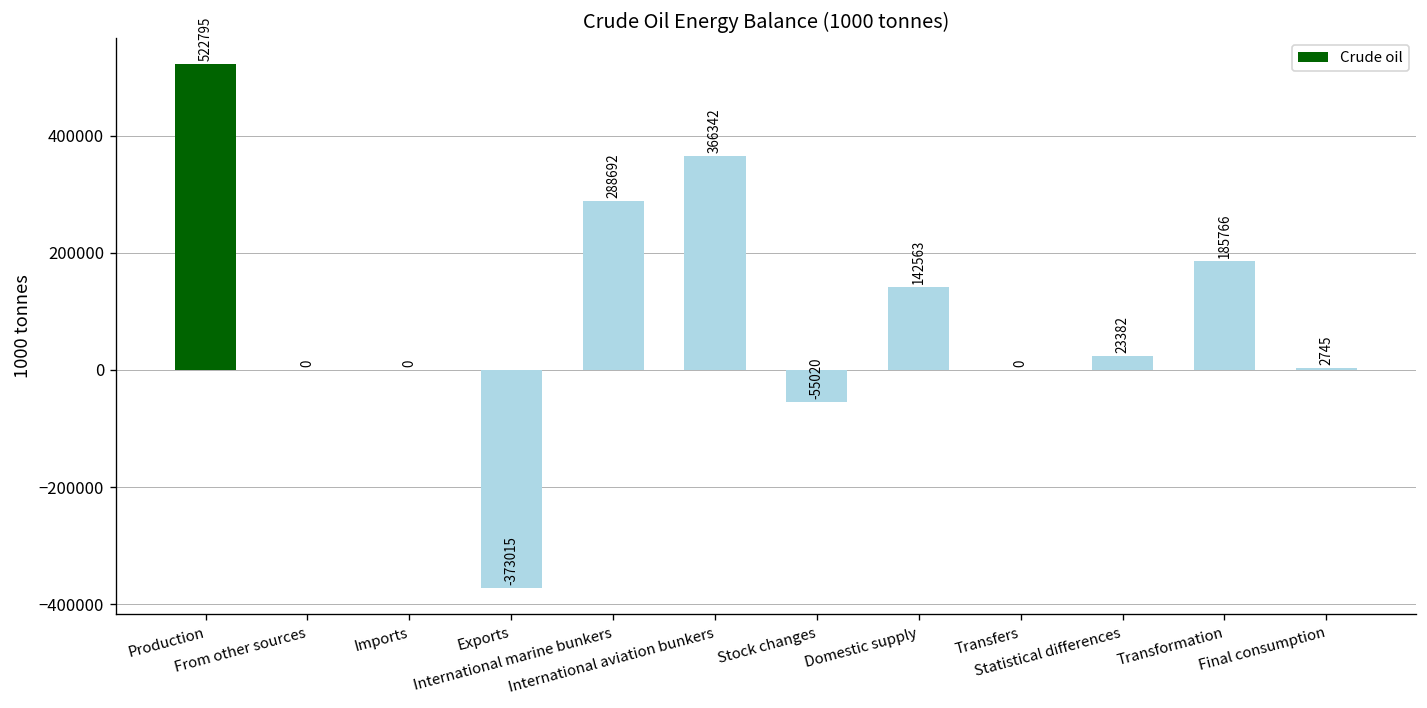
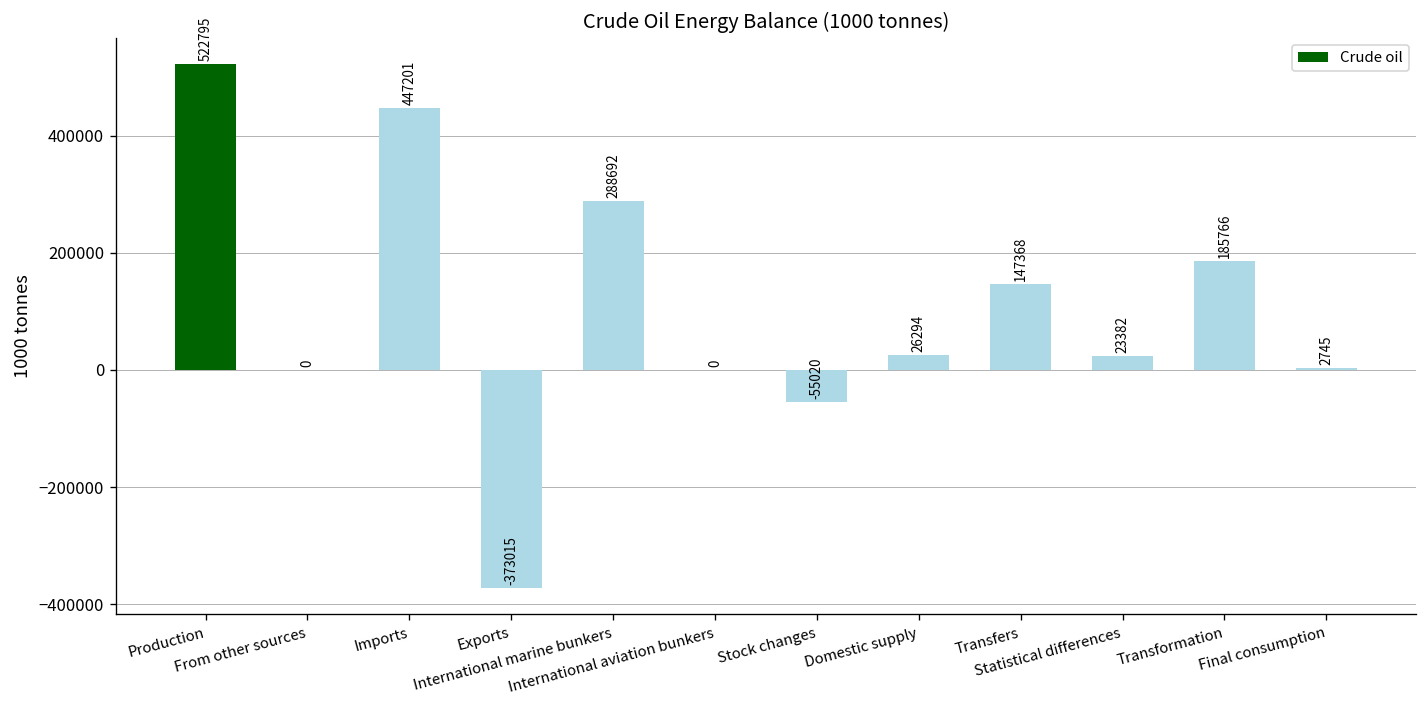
  {
    "Production": 522795,
    "From other sources": 0,
-   "Imports": 0,
+   "Imports": 447201,
    "Exports": -373015,
    "International marine bunkers": 288692,
-   "International aviation bunkers": 366342,
+   "International aviation bunkers": 0,
    "Stock changes": -55020,
-   "Domestic supply": 142563,
-   "Transfers": 0,
+   "Domestic supply": 26294,
+   "Transfers": 147368,
    "Statistical differences": 23382,
    "Transformation": 185766,
    "Final consumption": 2745
  }
